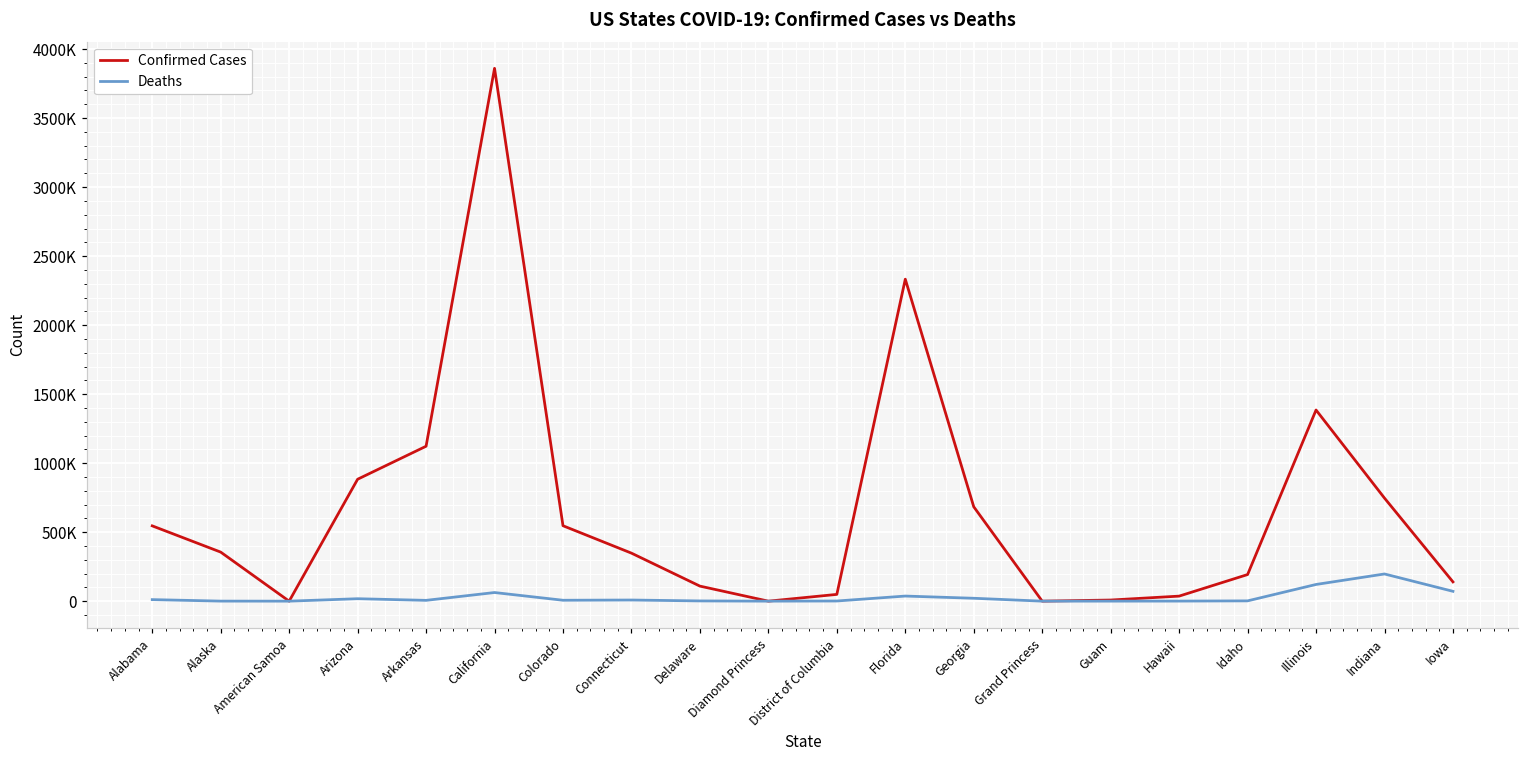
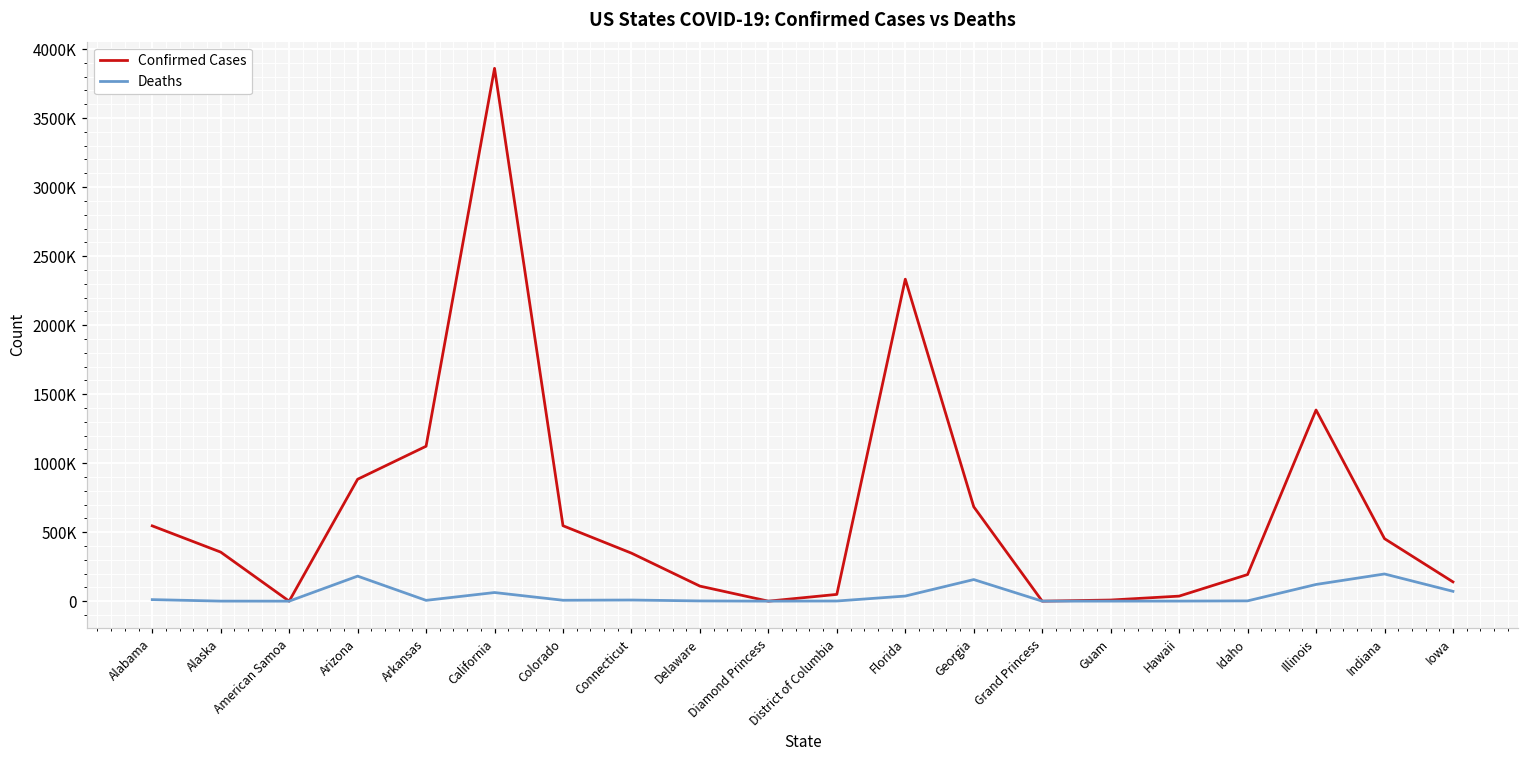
  {
    "Confirmed Cases": {
      "Alabama": 550000,
      "Alaska": 360000,
      "Arizona": 880000,
      "Arkansas": 1120000,
      "California": 3860000,
      "Colorado": 550000,
      "Connecticut": 350000,
      "Delaware": 110000,
      "District of Columbia": 50000,
      "Florida": 2330000,
      "Georgia": 680000,
      "Hawaii": 40000,
      "Idaho": 190000,
      "Illinois": 1380000,
-     "Indiana": 750000,
+     "Indiana": 450000,
      "Iowa": 140000
    },
    "Deaths": {
      "Alabama": 10000,
      "Alaska": 0,
-     "Arizona": 20000,
+     "Arizona": 180000,
      "Arkansas": 10000,
      "California": 60000,
      "Colorado": 10000,
      "Connecticut": 10000,
      "Delaware": 0,
      "District of Columbia": 0,
      "Florida": 40000,
-     "Georgia": 20000,
+     "Georgia": 160000,
      "Hawaii": 0,
      "Idaho": 0,
      "Illinois": 120000,
      "Indiana": 200000,
      "Iowa": 70000
    }
  }
